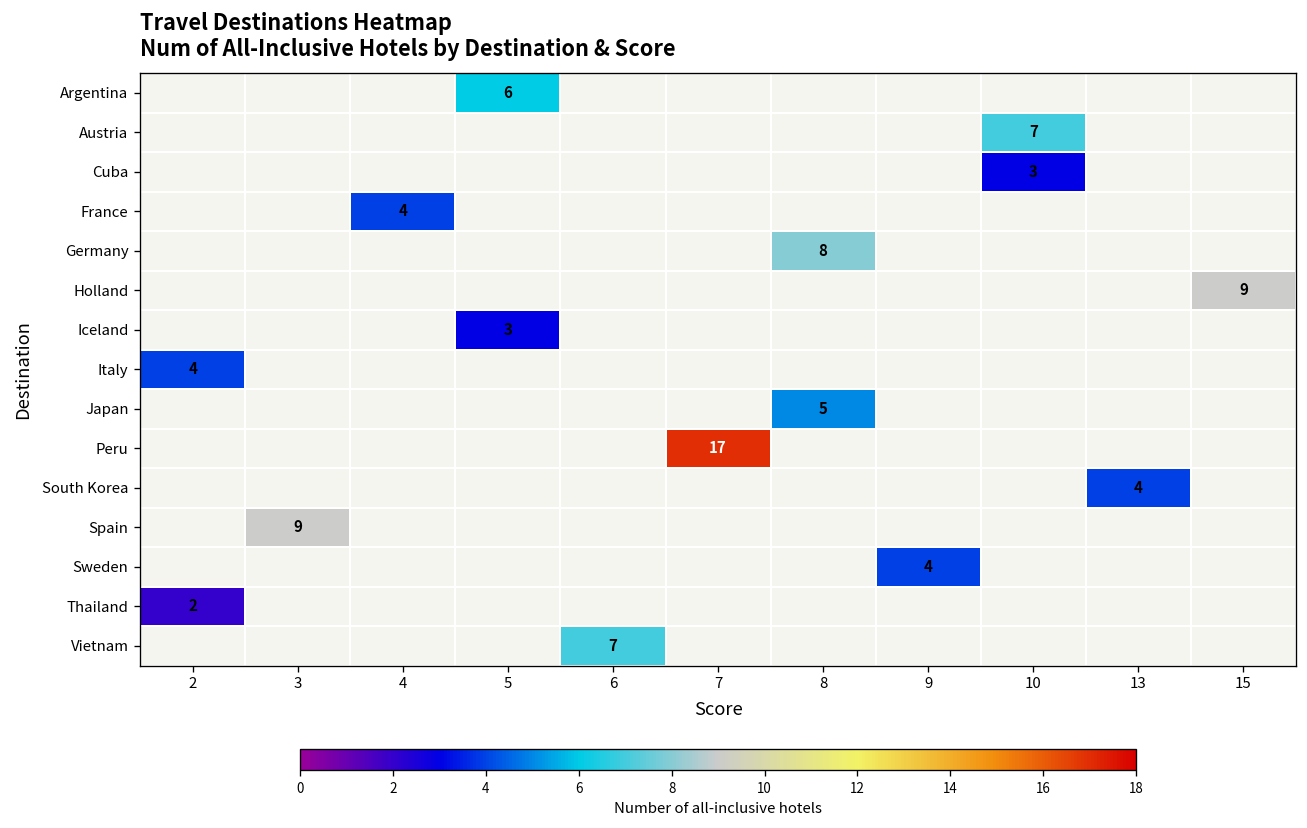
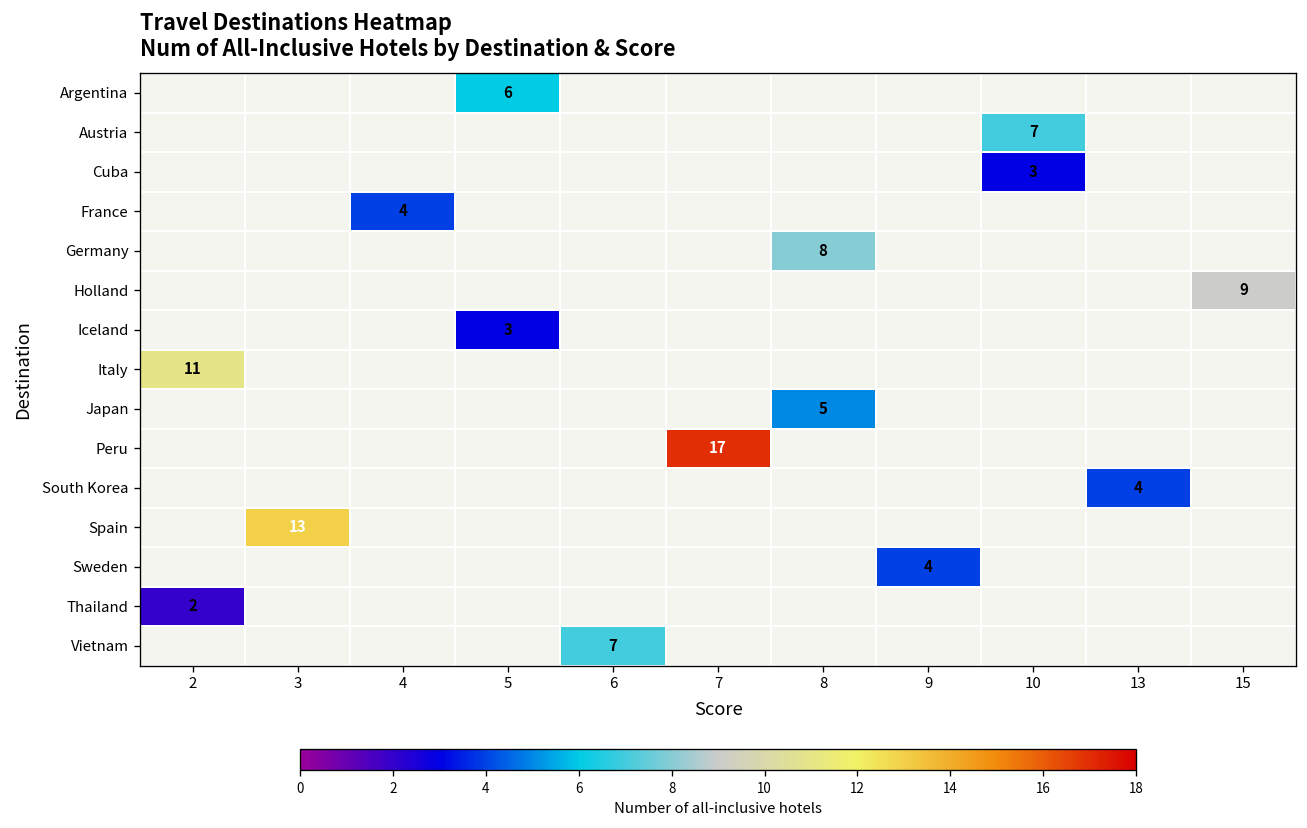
  {
    "Argentina": {
      "5": 6
    },
    "Austria": {
      "10": 7
    },
    "Cuba": {
      "10": 3
    },
    "France": {
      "4": 4
    },
    "Germany": {
      "8": 8
    },
    "Holland": {
      "15": 9
    },
    "Iceland": {
      "5": 3
    },
    "Italy": {
-     "2": 4
+     "2": 11
    },
    "Japan": {
      "8": 5
    },
    "Peru": {
      "7": 17
    },
    "South Korea": {
      "13": 4
    },
    "Spain": {
-     "3": 9
+     "3": 13
    },
    "Sweden": {
      "9": 4
    },
    "Thailand": {
      "2": 2
    },
    "Vietnam": {
      "6": 7
    }
  }
